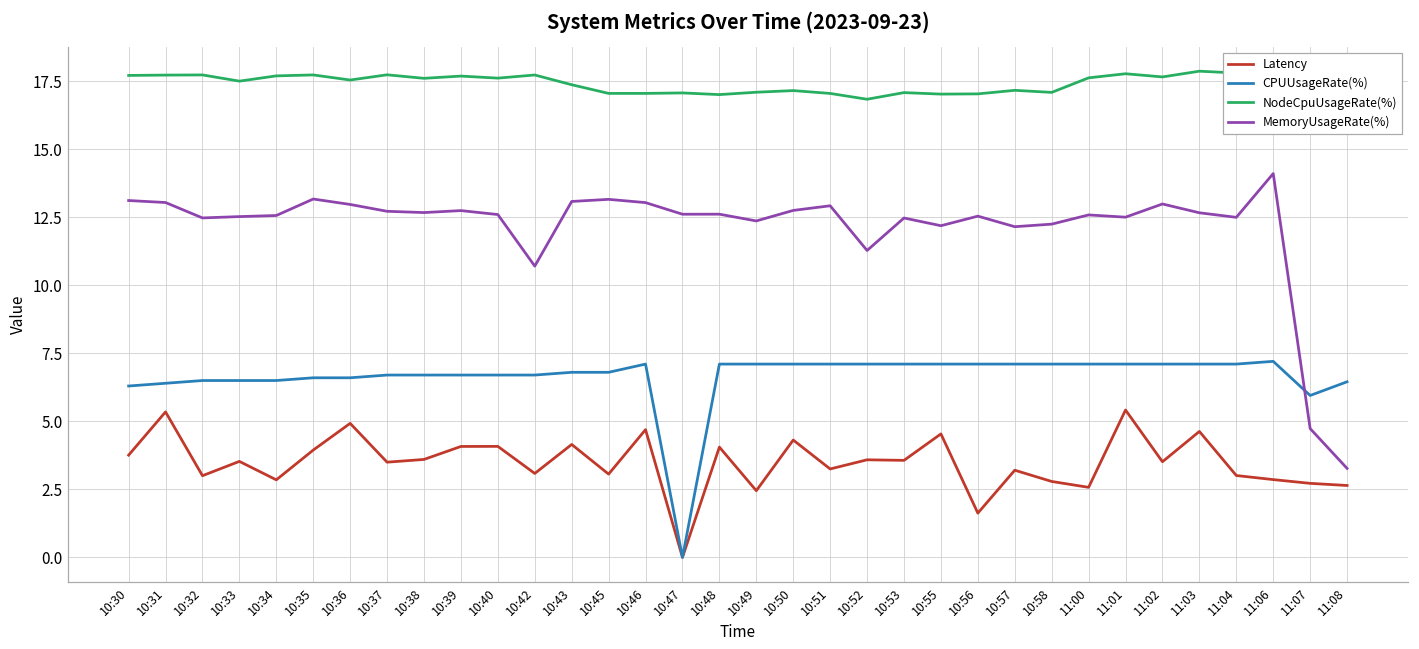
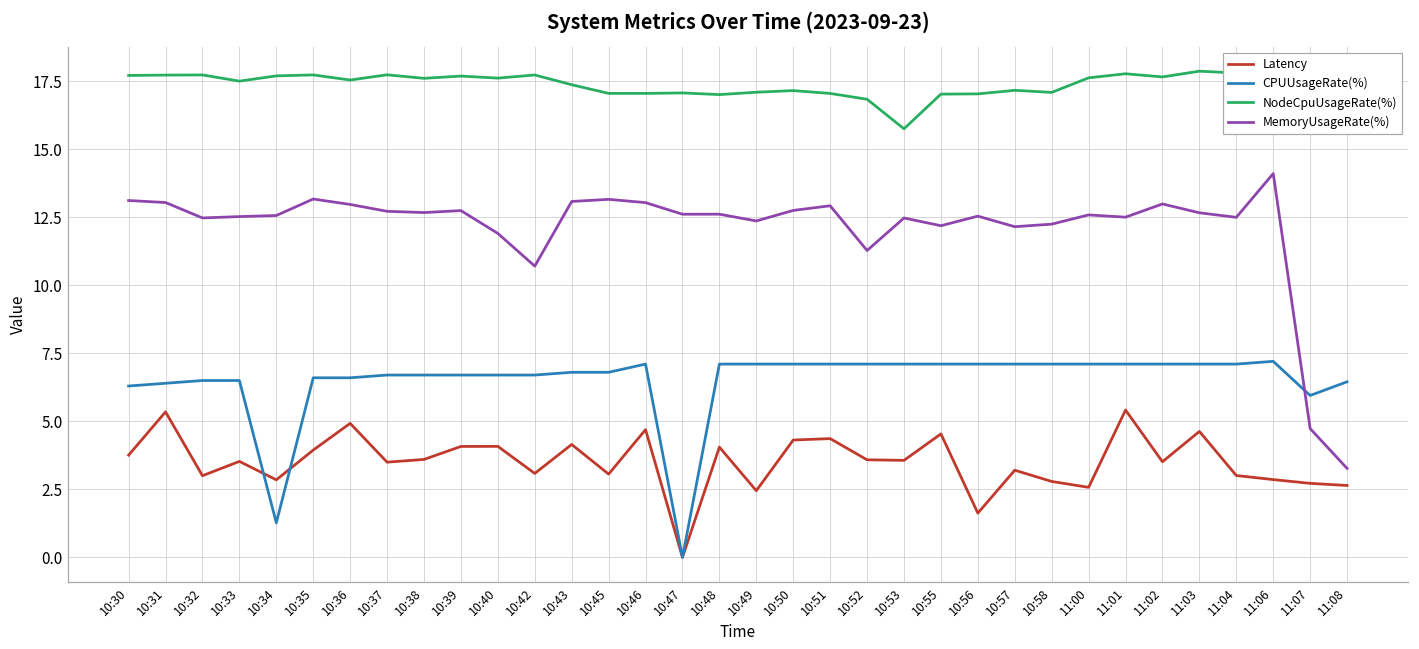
  {
    "Latency": {
      "10:30": 3.8,
      "10:31": 5.3,
      "10:32": 3.0,
      "10:33": 3.5,
      "10:34": 2.8,
      "10:35": 3.9,
      "10:36": 4.9,
      "10:37": 3.5,
      "10:38": 3.6,
      "10:39": 4.1,
      "10:40": 4.1,
      "10:42": 3.1,
      "10:43": 4.1,
      "10:45": 3.1,
      "10:46": 4.7,
      "10:48": 4.1,
      "10:49": 2.4,
      "10:50": 4.3,
-     "10:51": 3.2,
+     "10:51": 4.4,
      "10:52": 3.6,
      "10:53": 3.6,
      "10:55": 4.5,
      "10:56": 1.6,
      "10:57": 3.2,
      "10:58": 2.8,
      "11:00": 2.6,
      "11:01": 5.4,
      "11:02": 3.5,
      "11:03": 4.6,
      "11:04": 3.0,
      "11:06": 2.9,
      "11:07": 2.7,
      "11:08": 2.6
    },
    "CPUUsageRate(%)": {
      "10:30": 6.3,
      "10:31": 6.4,
      "10:32": 6.5,
      "10:33": 6.5,
-     "10:34": 6.5,
+     "10:34": 1.3,
      "10:35": 6.6,
      "10:36": 6.6,
      "10:37": 6.7,
      "10:38": 6.7,
      "10:39": 6.7,
      "10:40": 6.7,
      "10:42": 6.7,
      "10:43": 6.8,
      "10:45": 6.8,
      "10:46": 7.1,
      "10:48": 7.1,
      "10:49": 7.1,
      "10:50": 7.1,
      "10:51": 7.1,
      "10:52": 7.1,
      "10:53": 7.1,
      "10:55": 7.1,
      "10:56": 7.1,
      "10:57": 7.1,
      "10:58": 7.1,
      "11:00": 7.1,
      "11:01": 7.1,
      "11:02": 7.1,
      "11:03": 7.1,
      "11:04": 7.1,
      "11:06": 7.2,
      "11:07": 5.9,
      "11:08": 6.5
    },
    "NodeCpuUsageRate(%)": {
      "10:30": 17.7,
      "10:31": 17.7,
      "10:32": 17.7,
      "10:33": 17.5,
      "10:34": 17.7,
      "10:35": 17.7,
      "10:36": 17.5,
      "10:37": 17.7,
      "10:38": 17.6,
      "10:39": 17.7,
      "10:40": 17.6,
      "10:42": 17.7,
      "10:43": 17.4,
      "10:45": 17.0,
      "10:46": 17.0,
      "10:47": 17.1,
      "10:48": 17.0,
      "10:49": 17.1,
      "10:50": 17.1,
      "10:51": 17.0,
      "10:52": 16.8,
-     "10:53": 17.1,
+     "10:53": 15.7,
      "10:55": 17.0,
      "10:56": 17.0,
      "10:57": 17.2,
      "10:58": 17.1,
      "11:00": 17.6,
      "11:01": 17.8,
      "11:02": 17.7,
      "11:03": 17.9
    },
    "MemoryUsageRate(%)": {
      "10:30": 13.1,
      "10:31": 13.0,
      "10:32": 12.5,
      "10:33": 12.5,
      "10:34": 12.6,
      "10:35": 13.2,
      "10:36": 13.0,
      "10:37": 12.7,
      "10:38": 12.7,
      "10:39": 12.7,
-     "10:40": 12.6,
+     "10:40": 11.9,
      "10:42": 10.7,
      "10:43": 13.1,
      "10:45": 13.2,
      "10:46": 13.0,
      "10:47": 12.6,
      "10:48": 12.6,
      "10:49": 12.4,
      "10:50": 12.7,
      "10:51": 12.9,
      "10:52": 11.3,
      "10:53": 12.5,
      "10:55": 12.2,
      "10:56": 12.5,
      "10:57": 12.1,
      "10:58": 12.2,
      "11:00": 12.6,
      "11:01": 12.5,
      "11:02": 13.0,
      "11:03": 12.7,
      "11:04": 12.5,
      "11:06": 14.1,
      "11:07": 4.7,
      "11:08": 3.3
    }
  }
